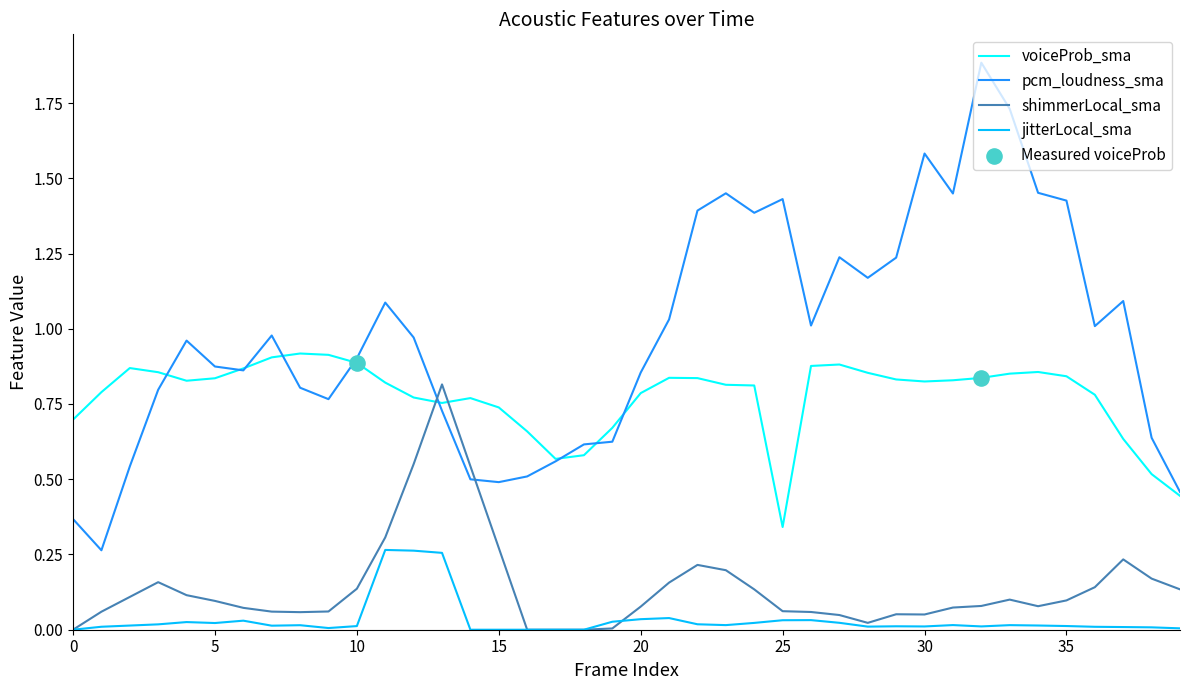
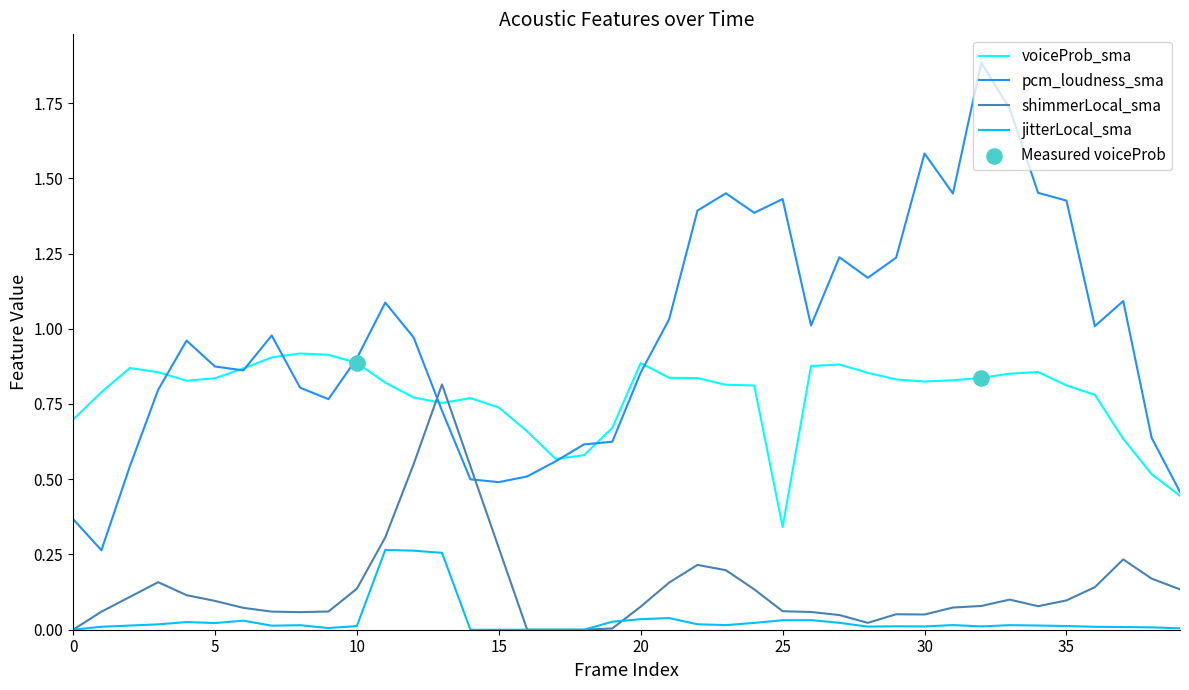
  {
    "voiceProb_sma": {
      "0": 0.70,
      "5": 0.84,
      "15": 0.74,
-     "20": 0.79,
+     "20": 0.89,
      "25": 0.34,
      "30": 0.82,
-     "35": 0.84
+     "35": 0.81
    },
    "shimmerLocal_sma": {
      "5": 0.10,
      "10": 0.14,
      "15": 0.27,
      "20": 0.08,
      "25": 0.06,
      "30": 0.05,
      "35": 0.10
    }
  }
